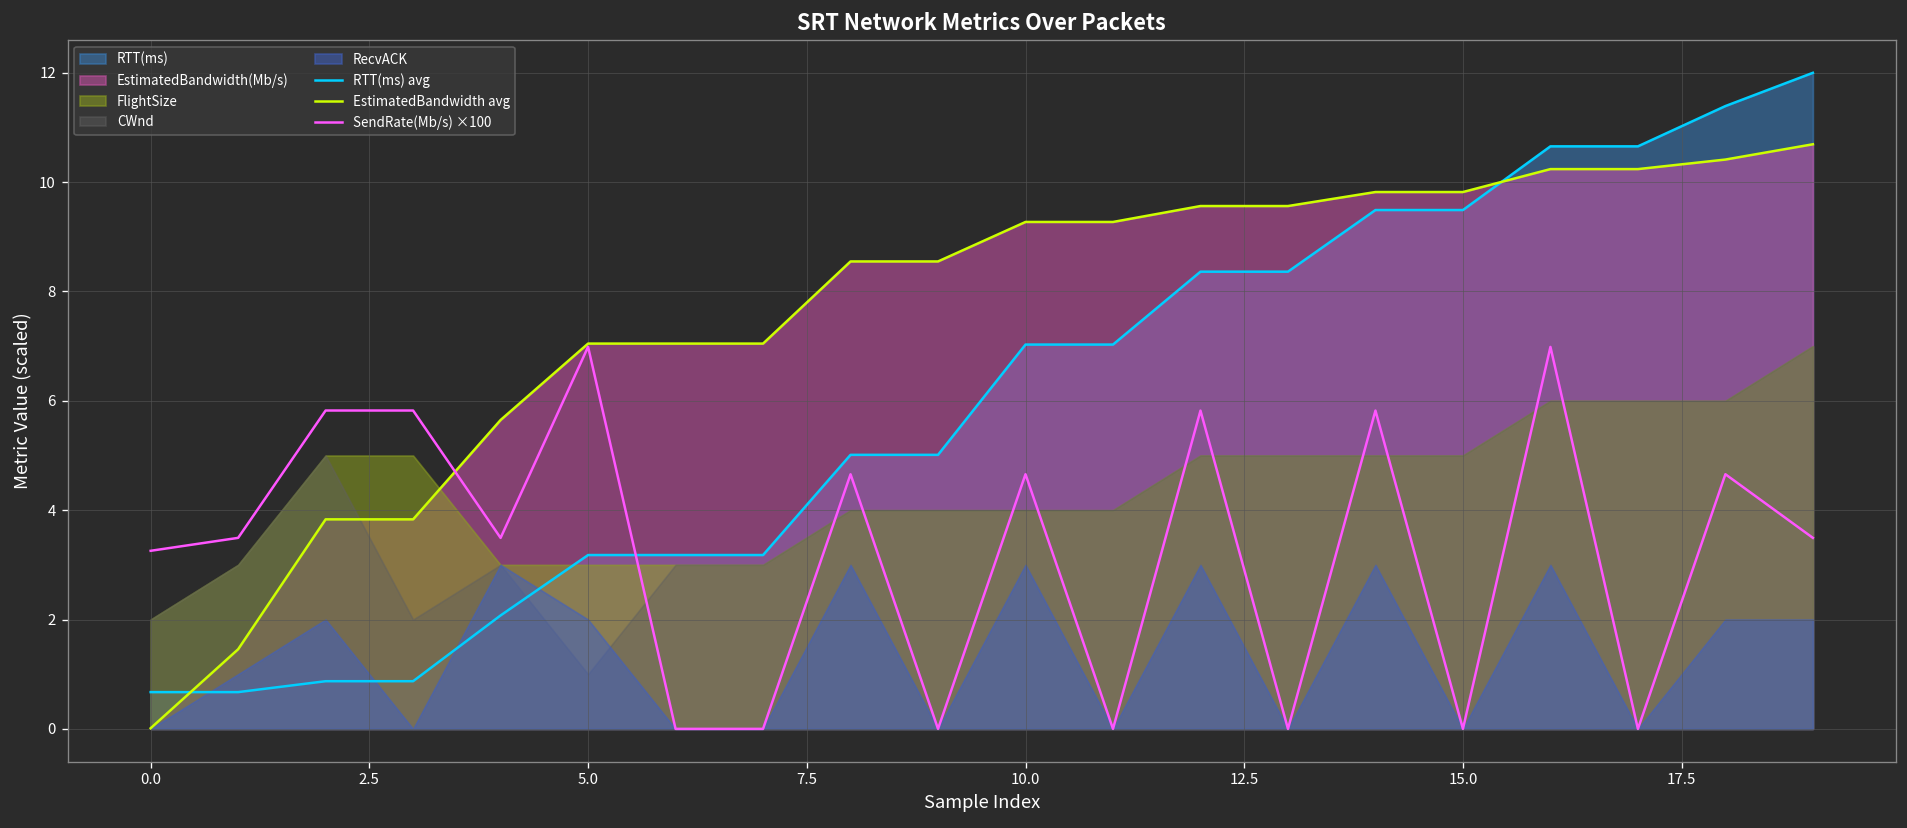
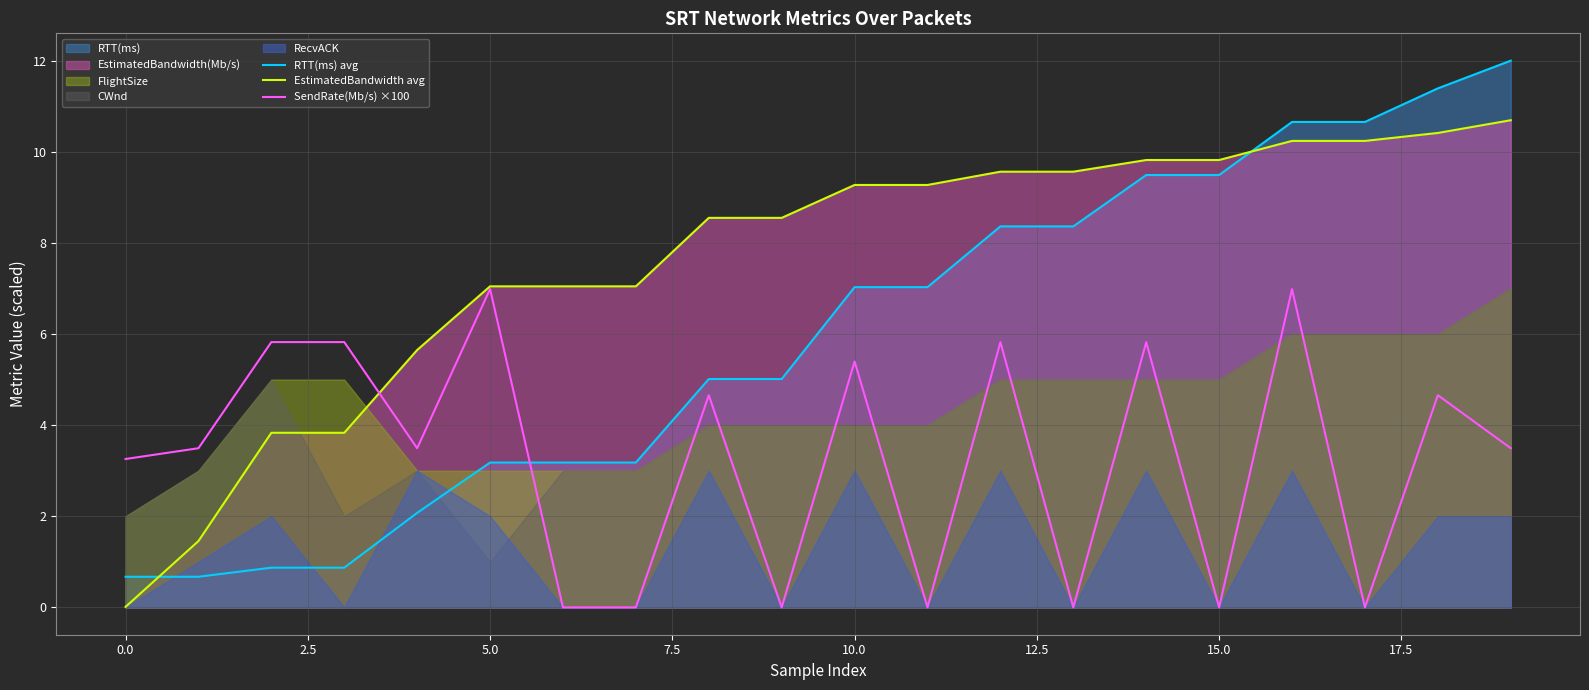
  {
    "EstimatedBandwidth(Mb/s)": {
      "5.0": 7.0,
      "10.0": 9.3,
      "15.0": 9.8
    },
    "SendRate(Mb/s) ×100": {
      "0.0": 3.3,
      "5.0": 7.0,
-     "10.0": 4.7
+     "10.0": 5.4
    },
    "FlightSize": {
      "5.0": 3.0
    },
    "CWnd": {
      "5.0": 1.0
    }
  }
